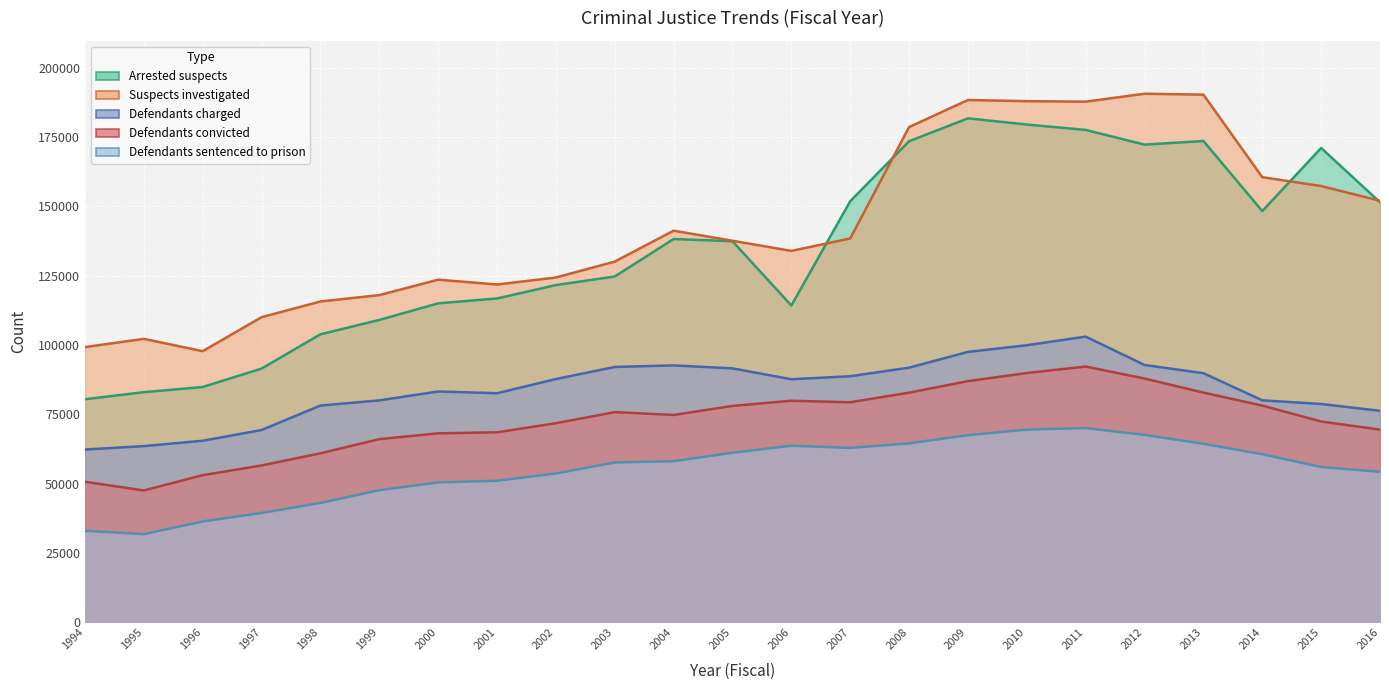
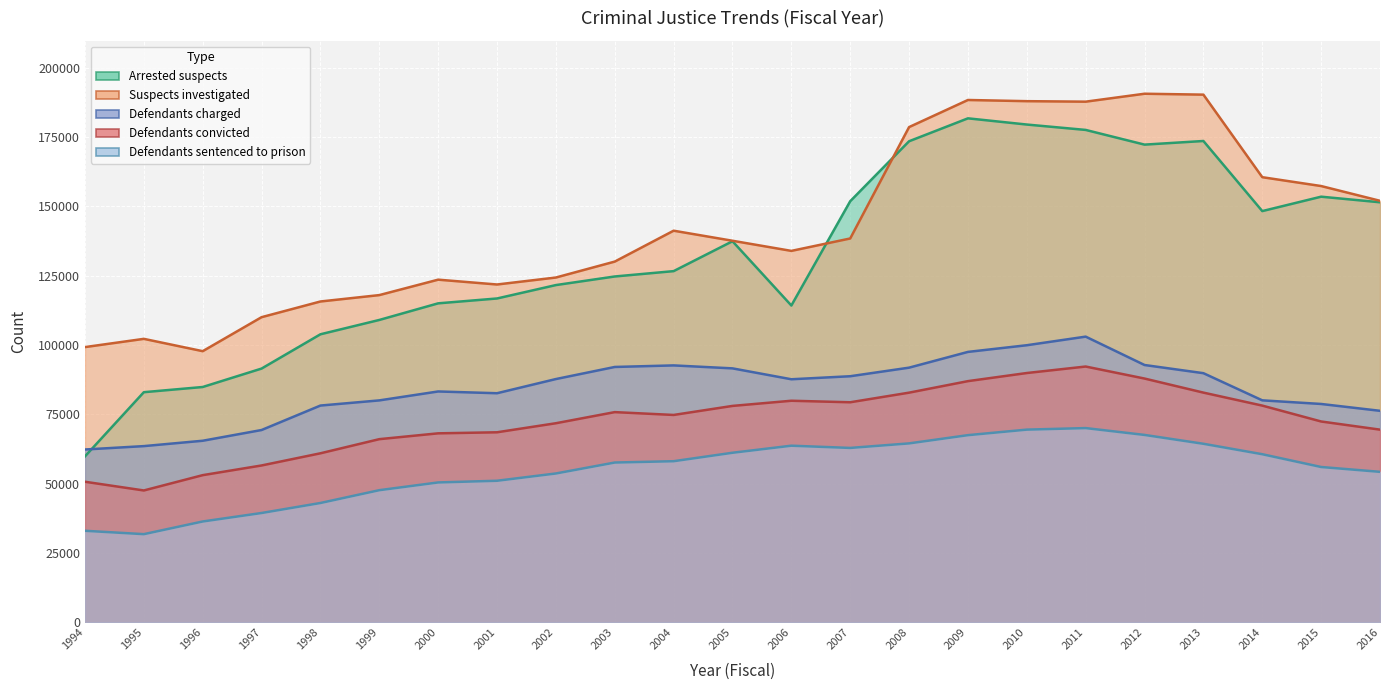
  {
    "Arrested suspects": {
-     "1994": 80000,
+     "1994": 60000,
      "1995": 83000,
      "1996": 85000,
      "1997": 92000,
      "1998": 104000,
      "1999": 109000,
      "2000": 115000,
      "2001": 117000,
      "2002": 122000,
      "2003": 125000,
-     "2004": 138000,
+     "2004": 127000,
      "2006": 114000,
      "2007": 152000,
      "2008": 173000,
      "2009": 182000,
      "2010": 179000,
      "2011": 178000,
      "2012": 172000,
      "2013": 174000,
      "2014": 148000,
-     "2015": 171000
+     "2015": 153000
    }
  }
